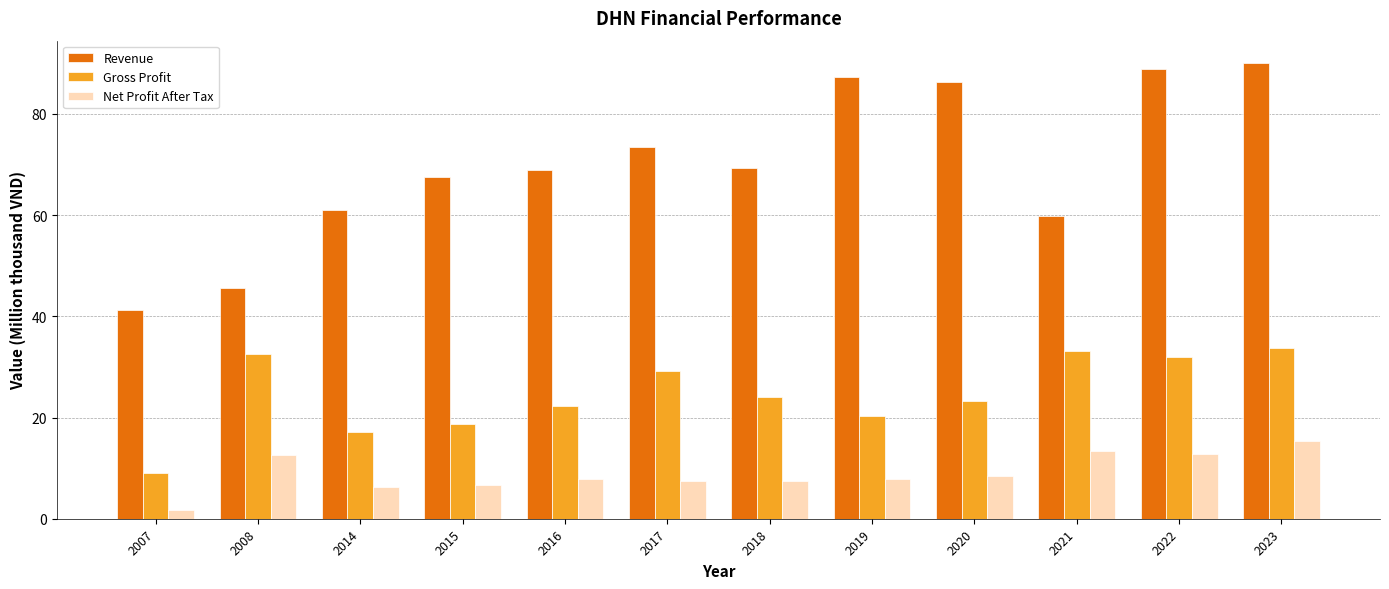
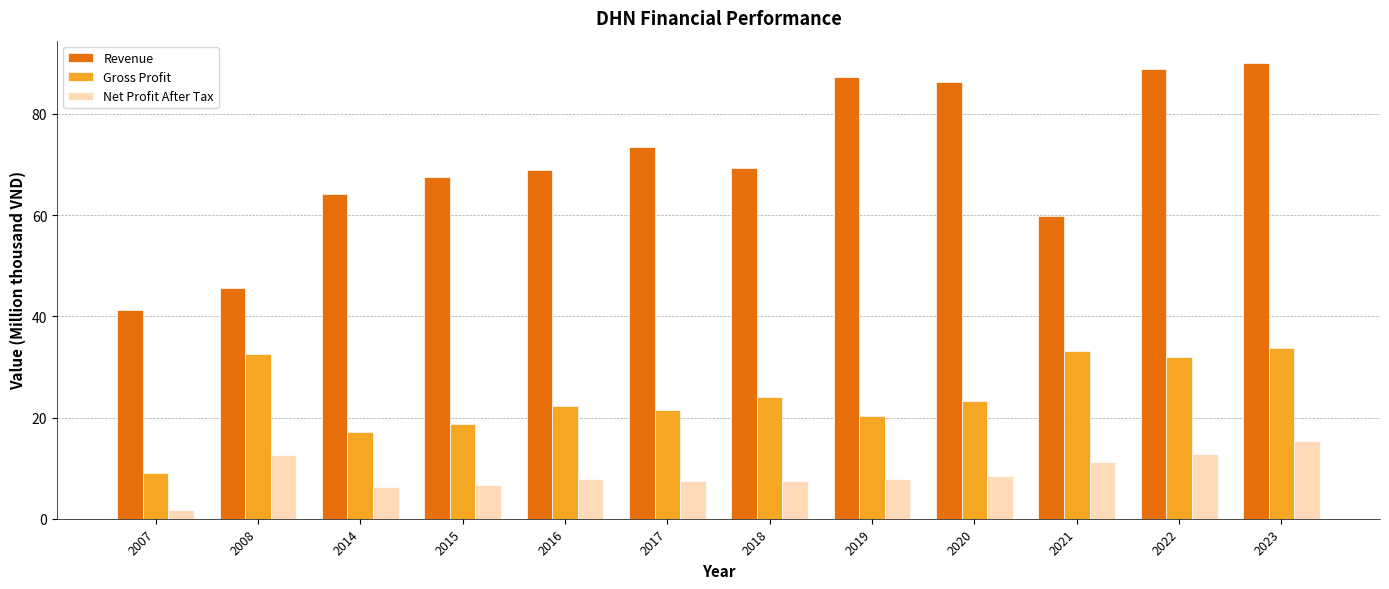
  {
    "Revenue": {
      "2007": 41,
      "2008": 46,
-     "2014": 61,
+     "2014": 64,
      "2015": 67,
      "2016": 69,
      "2017": 73,
      "2018": 69,
      "2019": 87,
      "2020": 86,
      "2021": 60,
      "2022": 89,
      "2023": 90
    },
    "Gross Profit": {
      "2007": 9,
      "2008": 33,
      "2014": 17,
      "2015": 19,
      "2016": 22,
-     "2017": 29,
+     "2017": 21,
      "2018": 24,
      "2019": 20,
      "2020": 23,
      "2021": 33,
      "2022": 32,
      "2023": 34
    },
    "Net Profit After Tax": {
      "2007": 2,
      "2008": 13,
      "2014": 6,
      "2015": 7,
      "2016": 8,
      "2017": 7,
      "2018": 7,
      "2019": 8,
      "2020": 8,
-     "2021": 13,
+     "2021": 11,
      "2022": 13,
      "2023": 15
    }
  }
